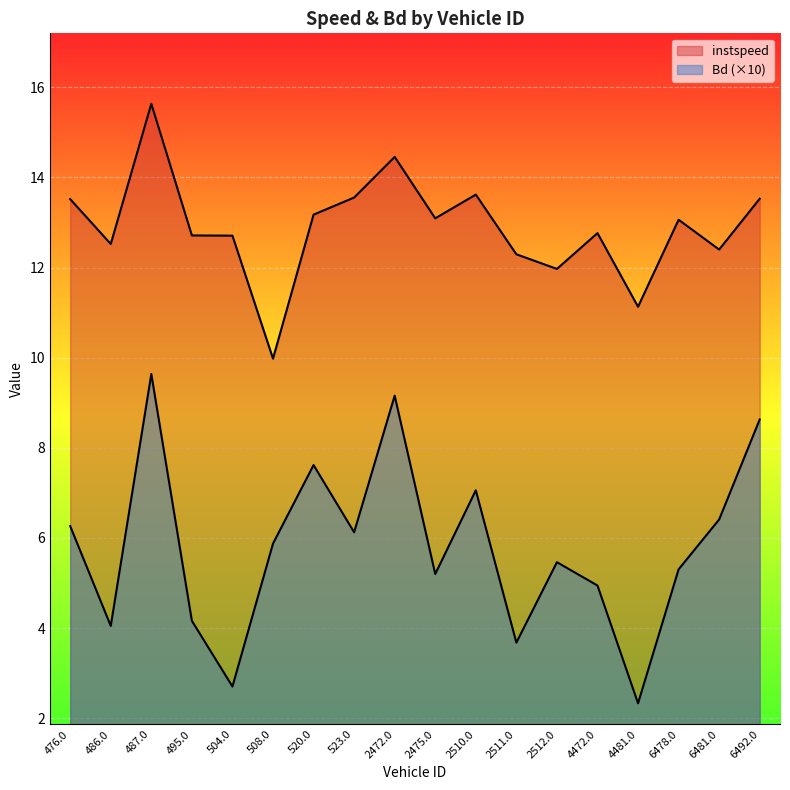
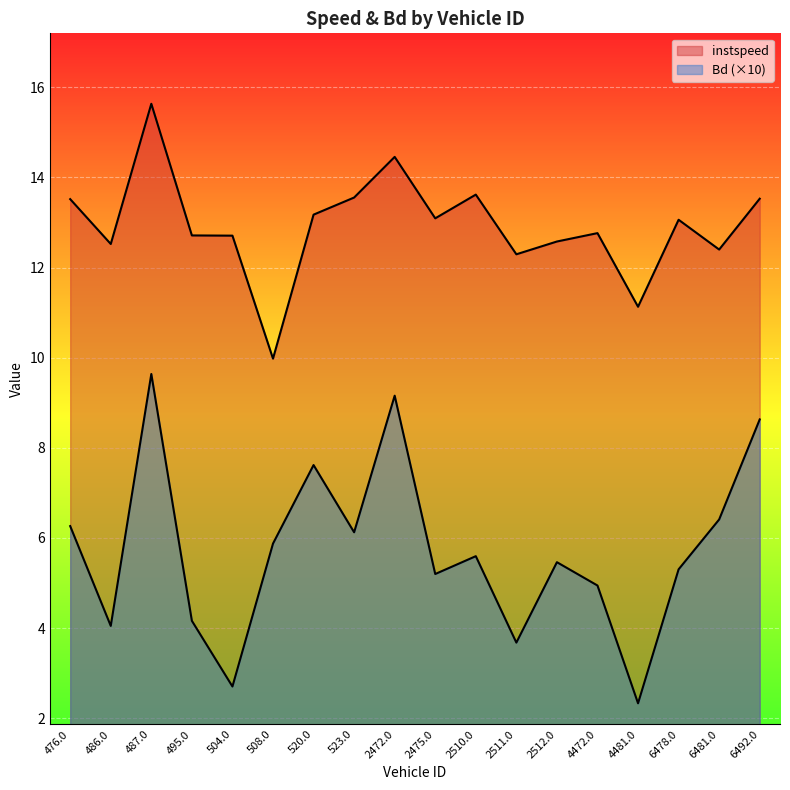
  {
    "instspeed": {
      "476.0": 13.5,
      "486.0": 12.5,
      "487.0": 15.6,
      "495.0": 12.7,
      "504.0": 12.7,
      "508.0": 10.0,
      "520.0": 13.2,
      "523.0": 13.6,
      "2472.0": 14.5,
      "2475.0": 13.1,
      "2510.0": 13.6,
      "2511.0": 12.3,
-     "2512.0": 12.0,
+     "2512.0": 12.6,
      "4472.0": 12.8,
      "4481.0": 11.1,
      "6478.0": 13.1,
      "6481.0": 12.4,
      "6492.0": 13.5
    },
    "Bd (×10)": {
      "476.0": 6.3,
      "486.0": 4.0,
      "487.0": 9.6,
      "495.0": 4.2,
      "504.0": 2.7,
      "508.0": 5.9,
      "520.0": 7.6,
      "523.0": 6.1,
      "2472.0": 9.2,
      "2475.0": 5.2,
-     "2510.0": 7.1,
+     "2510.0": 5.6,
      "2511.0": 3.7,
      "2512.0": 5.5,
      "4472.0": 4.9,
      "4481.0": 2.3,
      "6478.0": 5.3,
      "6481.0": 6.4,
      "6492.0": 8.6
    }
  }
